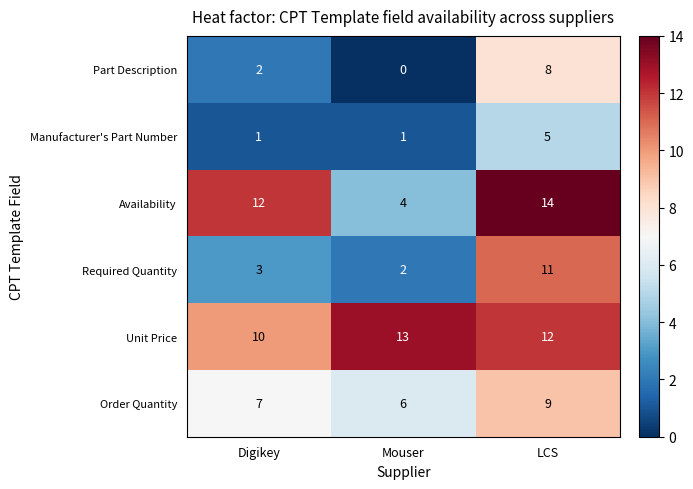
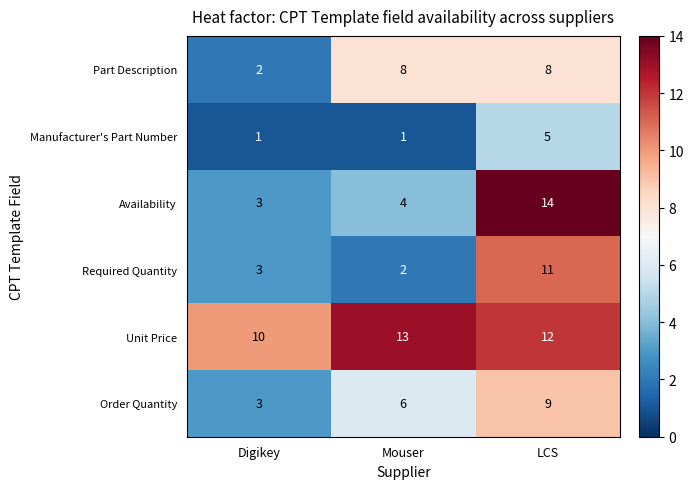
  {
    "Part Description": {
      "Digikey": 2,
-     "Mouser": 0,
+     "Mouser": 8,
      "LCS": 8
    },
    "Manufacturer's Part Number": {
      "Digikey": 1,
      "Mouser": 1,
      "LCS": 5
    },
    "Availability": {
-     "Digikey": 12,
+     "Digikey": 3,
      "Mouser": 4,
      "LCS": 14
    },
    "Required Quantity": {
      "Digikey": 3,
      "Mouser": 2,
      "LCS": 11
    },
    "Unit Price": {
      "Digikey": 10,
      "Mouser": 13,
      "LCS": 12
    },
    "Order Quantity": {
-     "Digikey": 7,
+     "Digikey": 3,
      "Mouser": 6,
      "LCS": 9
    }
  }
